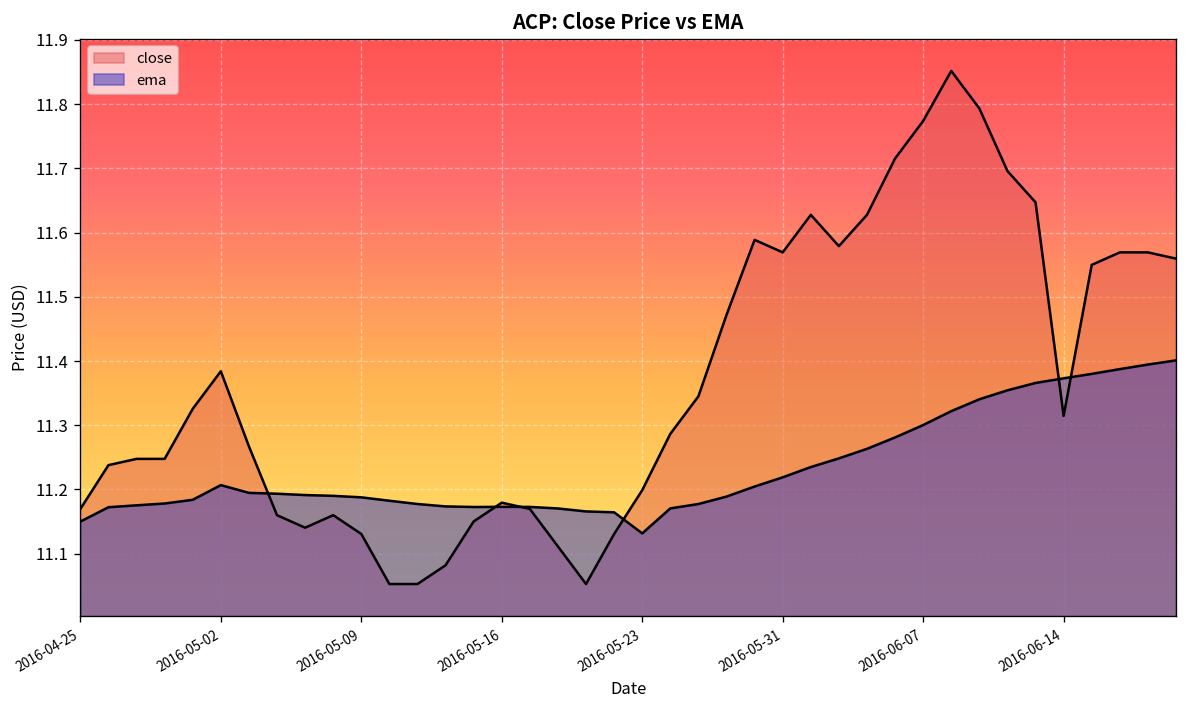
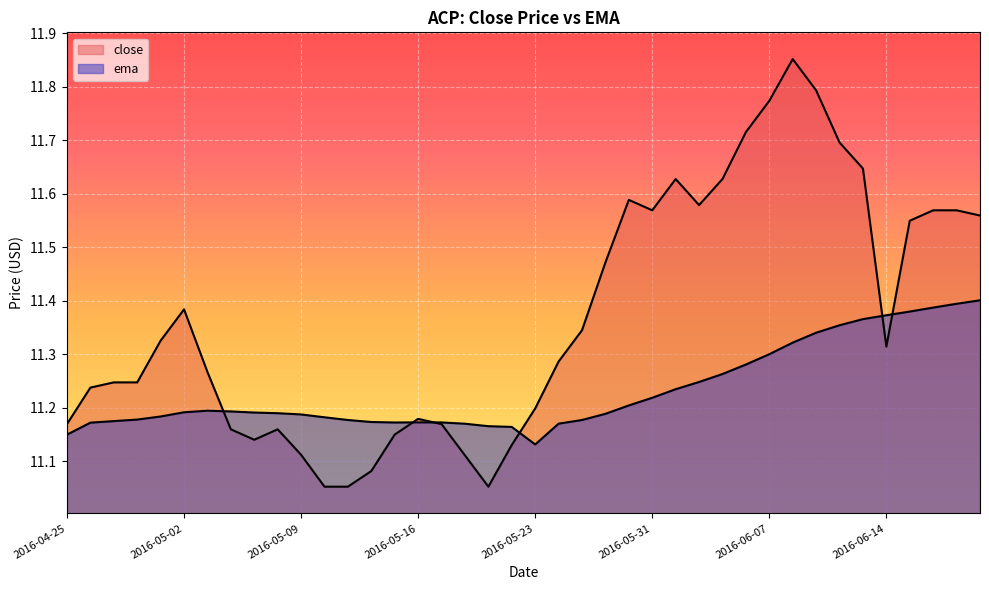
  {
    "close": {
      "2016-04-25": 11.17,
      "2016-05-02": 11.38,
-     "2016-05-09": 11.13,
+     "2016-05-09": 11.11,
      "2016-05-16": 11.18,
      "2016-05-23": 11.20,
      "2016-05-31": 11.57,
      "2016-06-07": 11.77,
      "2016-06-14": 11.31
    },
    "ema": {
      "2016-04-25": 11.15,
-     "2016-05-02": 11.21,
+     "2016-05-02": 11.19,
      "2016-05-09": 11.19,
      "2016-05-16": 11.17,
      "2016-05-23": 11.13,
      "2016-05-31": 11.22,
      "2016-06-07": 11.30,
      "2016-06-14": 11.37
    }
  }
